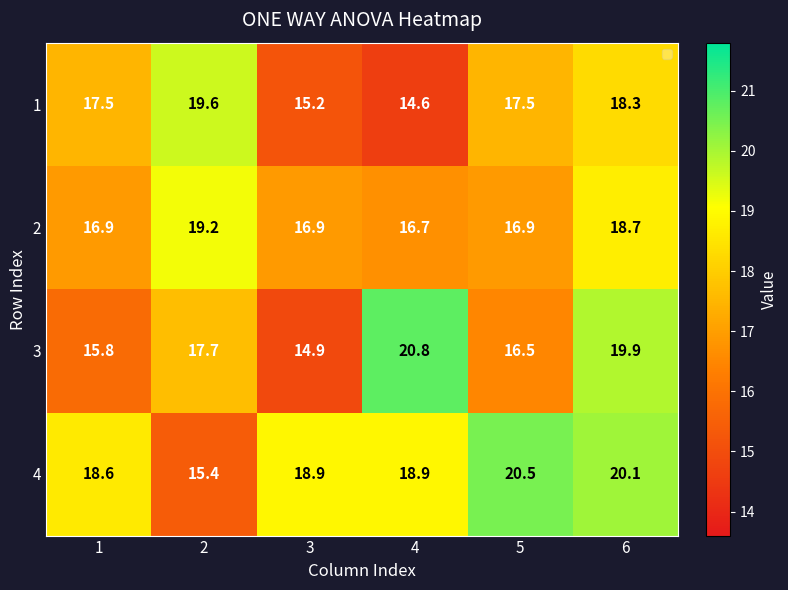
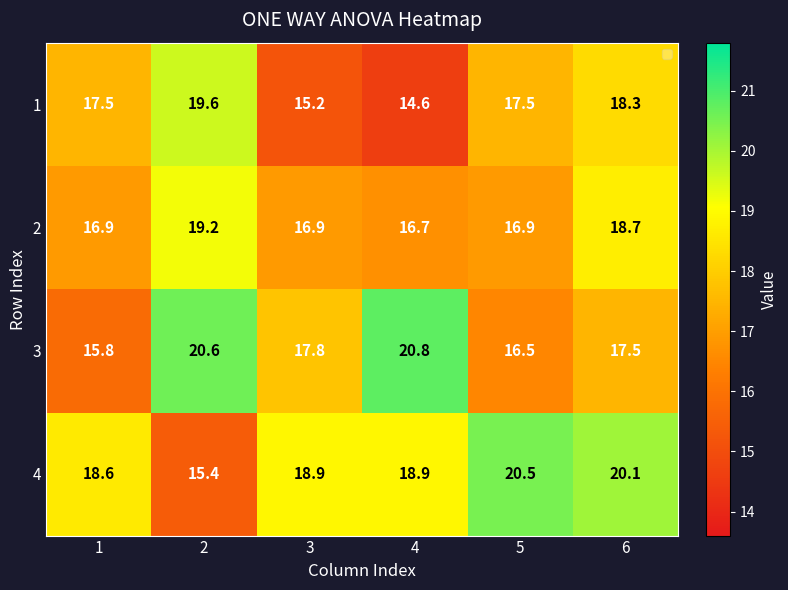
  {
    "1": {
      "1": 17.5,
      "2": 19.6,
      "3": 15.2,
      "4": 14.6,
      "5": 17.5,
      "6": 18.3
    },
    "2": {
      "1": 16.9,
      "2": 19.2,
      "3": 16.9,
      "4": 16.7,
      "5": 16.9,
      "6": 18.7
    },
    "3": {
      "1": 15.8,
-     "2": 17.7,
-     "3": 14.9,
+     "2": 20.6,
+     "3": 17.8,
      "4": 20.8,
      "5": 16.5,
-     "6": 19.9
+     "6": 17.5
    },
    "4": {
      "1": 18.6,
      "2": 15.4,
      "3": 18.9,
      "4": 18.9,
      "5": 20.5,
      "6": 20.1
    }
  }
